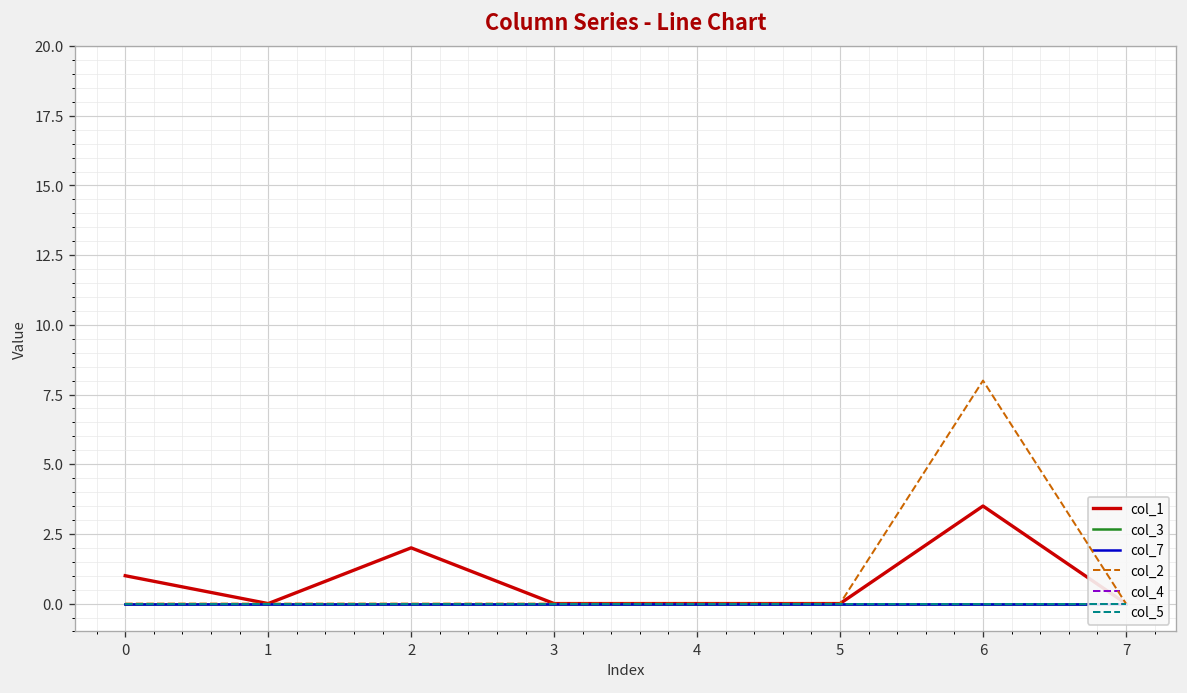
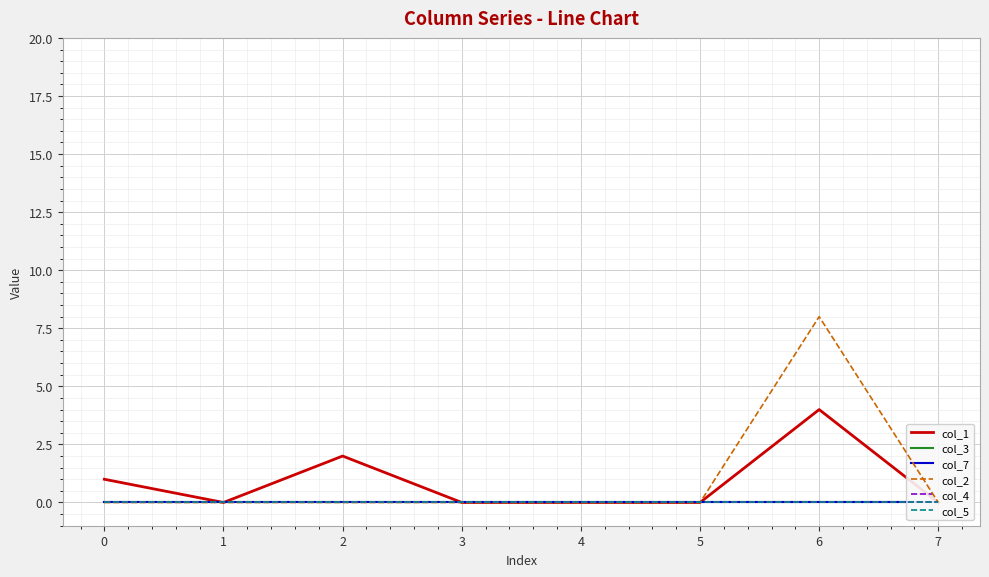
  {
    "col_1": {
      "0": 1.0,
      "2": 2.0,
-     "6": 3.5
+     "6": 4.0
    },
    "col_5": {
      "6": 0.0
    },
    "col_2": {
      "6": 8.0
    }
  }
